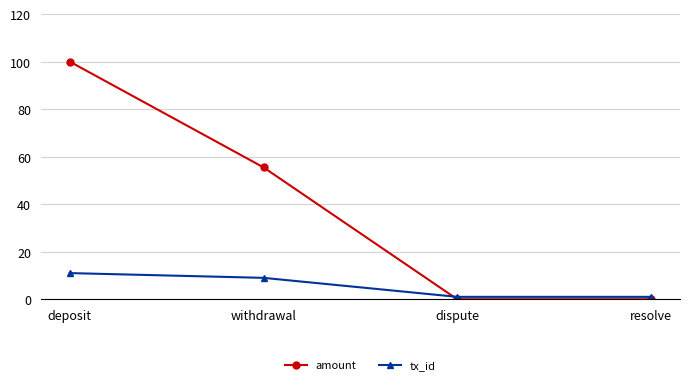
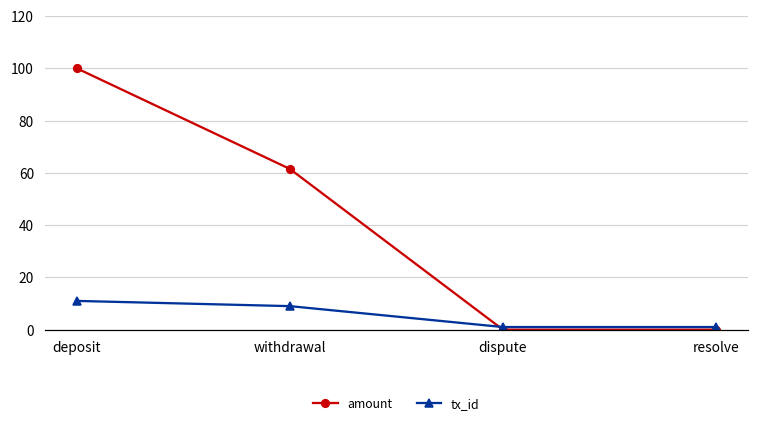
  {
    "amount": {
      "deposit": 100,
-     "withdrawal": 56
+     "withdrawal": 62
    },
    "tx_id": {
      "deposit": 11,
      "withdrawal": 9
    }
  }
